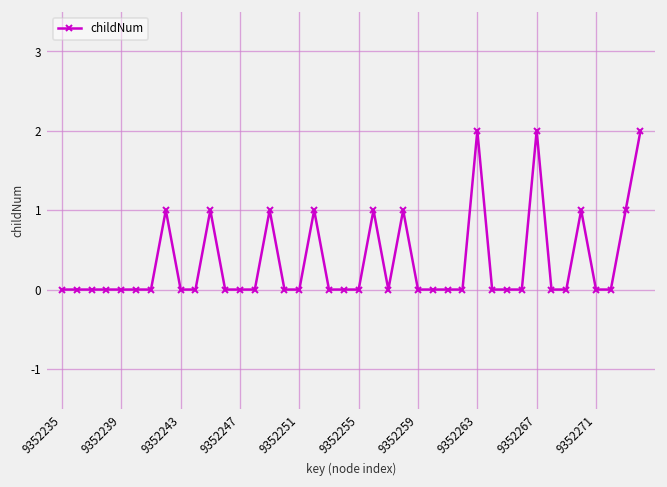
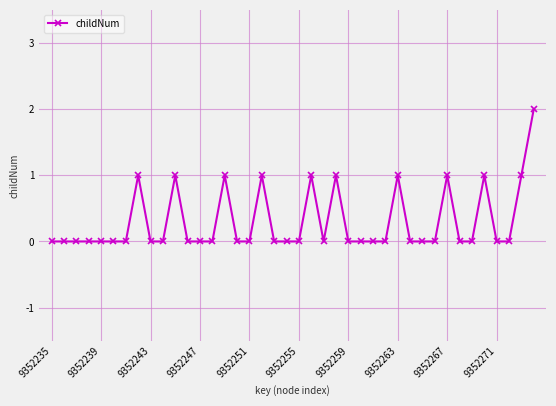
  {
    "9352235": 0,
    "9352239": 0,
    "9352243": 0,
    "9352247": 0,
    "9352251": 0,
    "9352255": 0,
    "9352259": 0,
-   "9352263": 2,
-   "9352267": 2,
+   "9352263": 1,
+   "9352267": 1,
    "9352271": 0
  }
